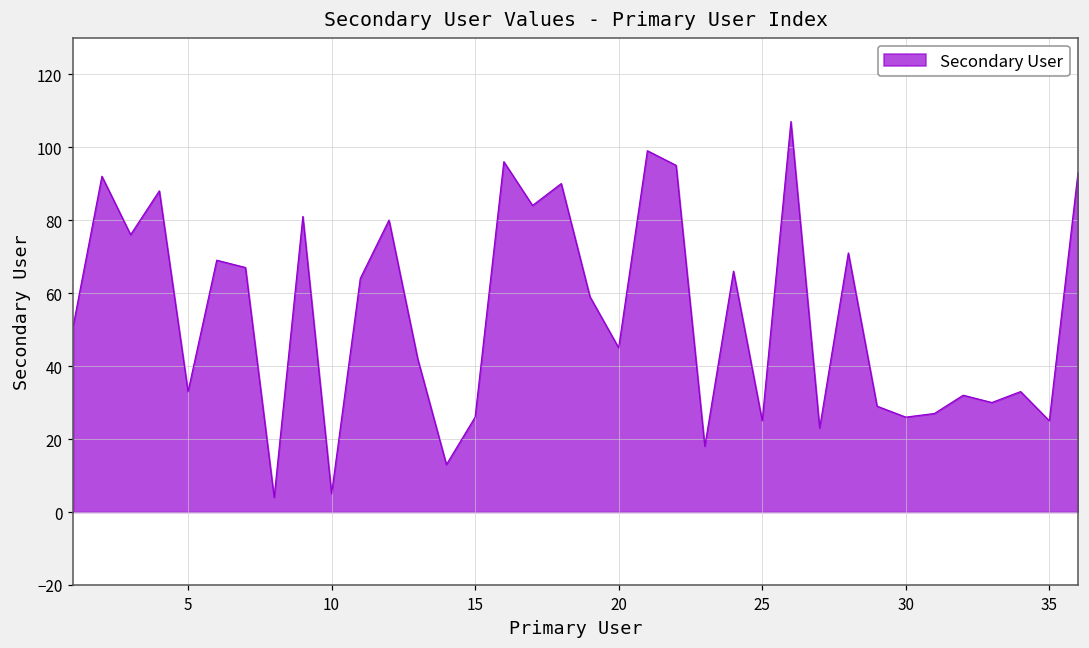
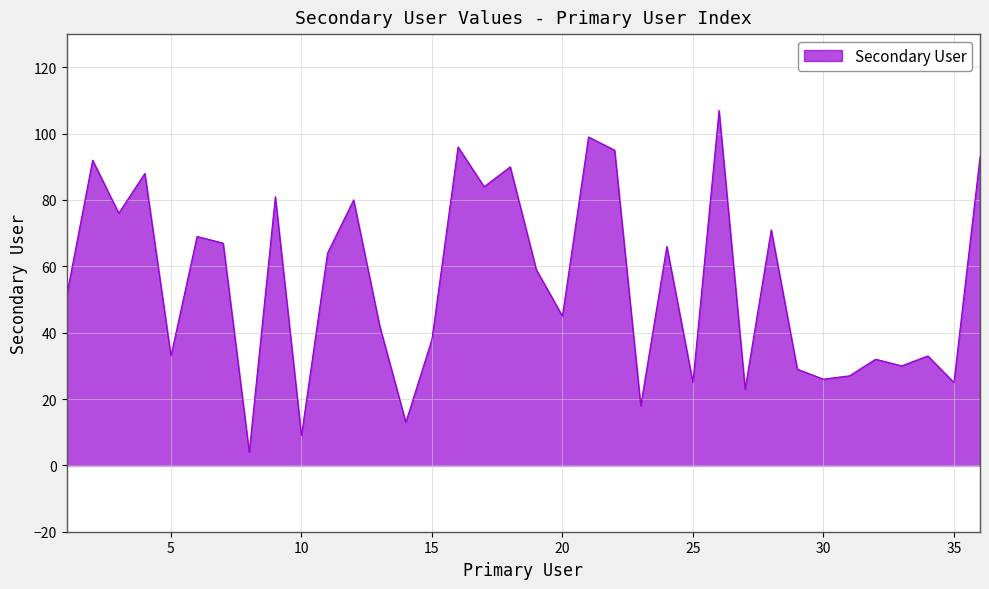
  {
    "5": 33,
-   "10": 5,
-   "15": 26,
+   "10": 9,
+   "15": 38,
    "20": 45,
    "25": 25,
    "30": 26,
    "35": 25
  }
